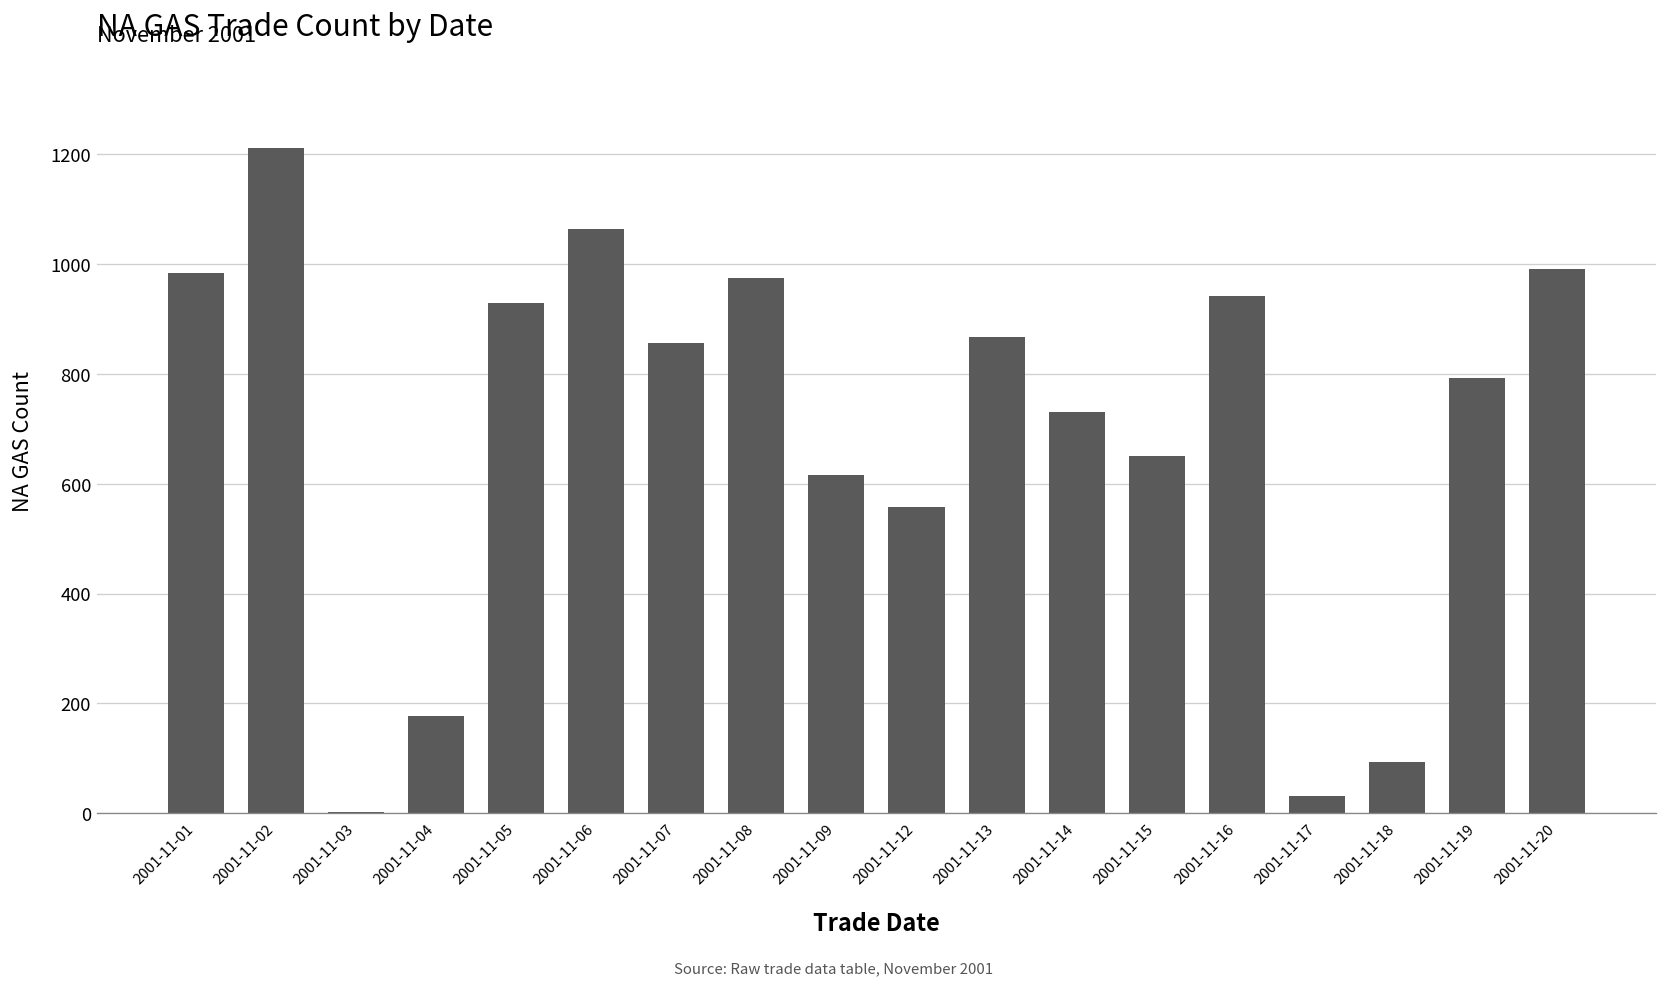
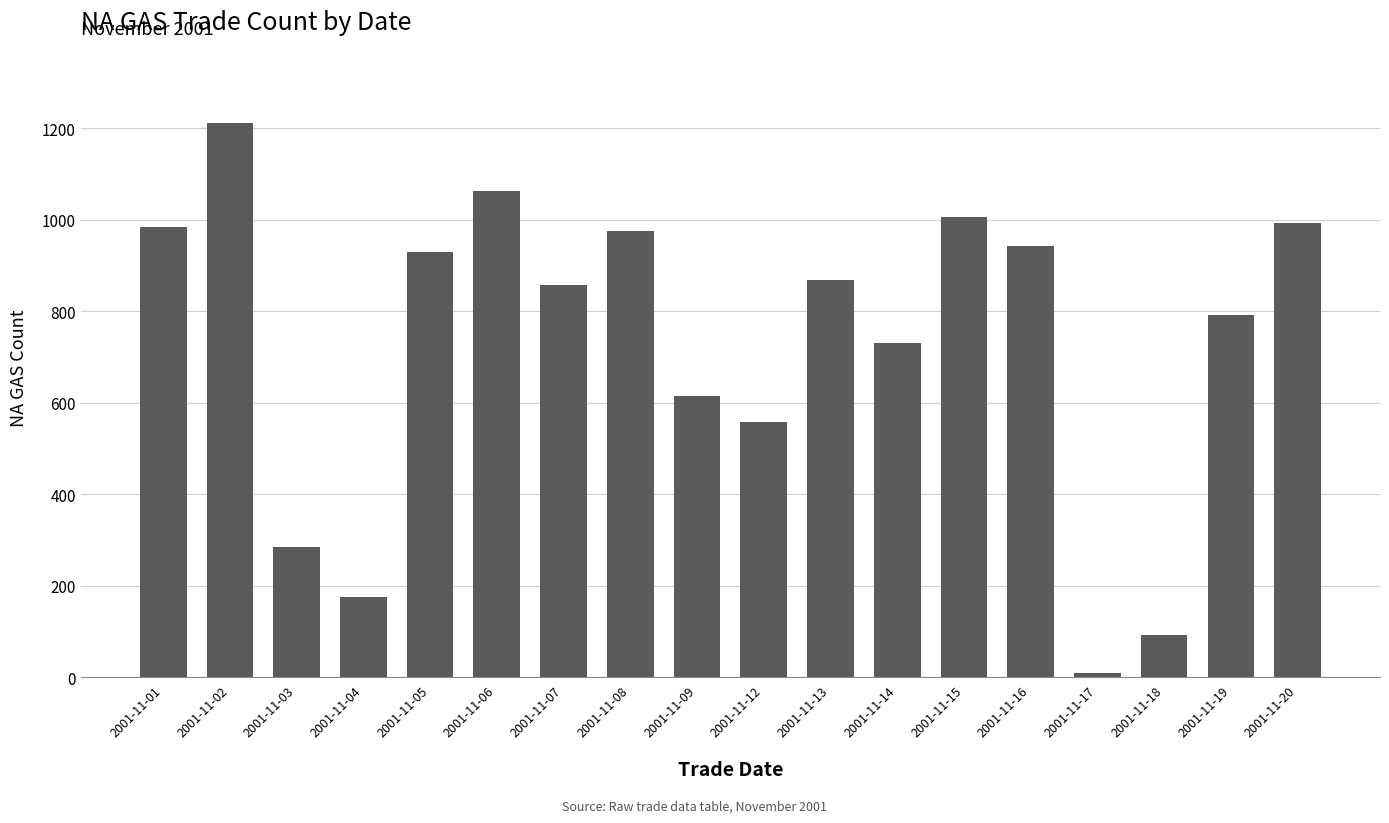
  {
    "2001-11-01": 980,
    "2001-11-02": 1210,
-   "2001-11-03": 0,
+   "2001-11-03": 280,
    "2001-11-04": 180,
    "2001-11-05": 930,
    "2001-11-06": 1060,
    "2001-11-07": 860,
    "2001-11-08": 980,
    "2001-11-09": 620,
    "2001-11-12": 560,
    "2001-11-13": 870,
    "2001-11-14": 730,
-   "2001-11-15": 650,
+   "2001-11-15": 1010,
    "2001-11-16": 940,
-   "2001-11-17": 30,
+   "2001-11-17": 10,
    "2001-11-18": 90,
    "2001-11-19": 790,
    "2001-11-20": 990
  }
